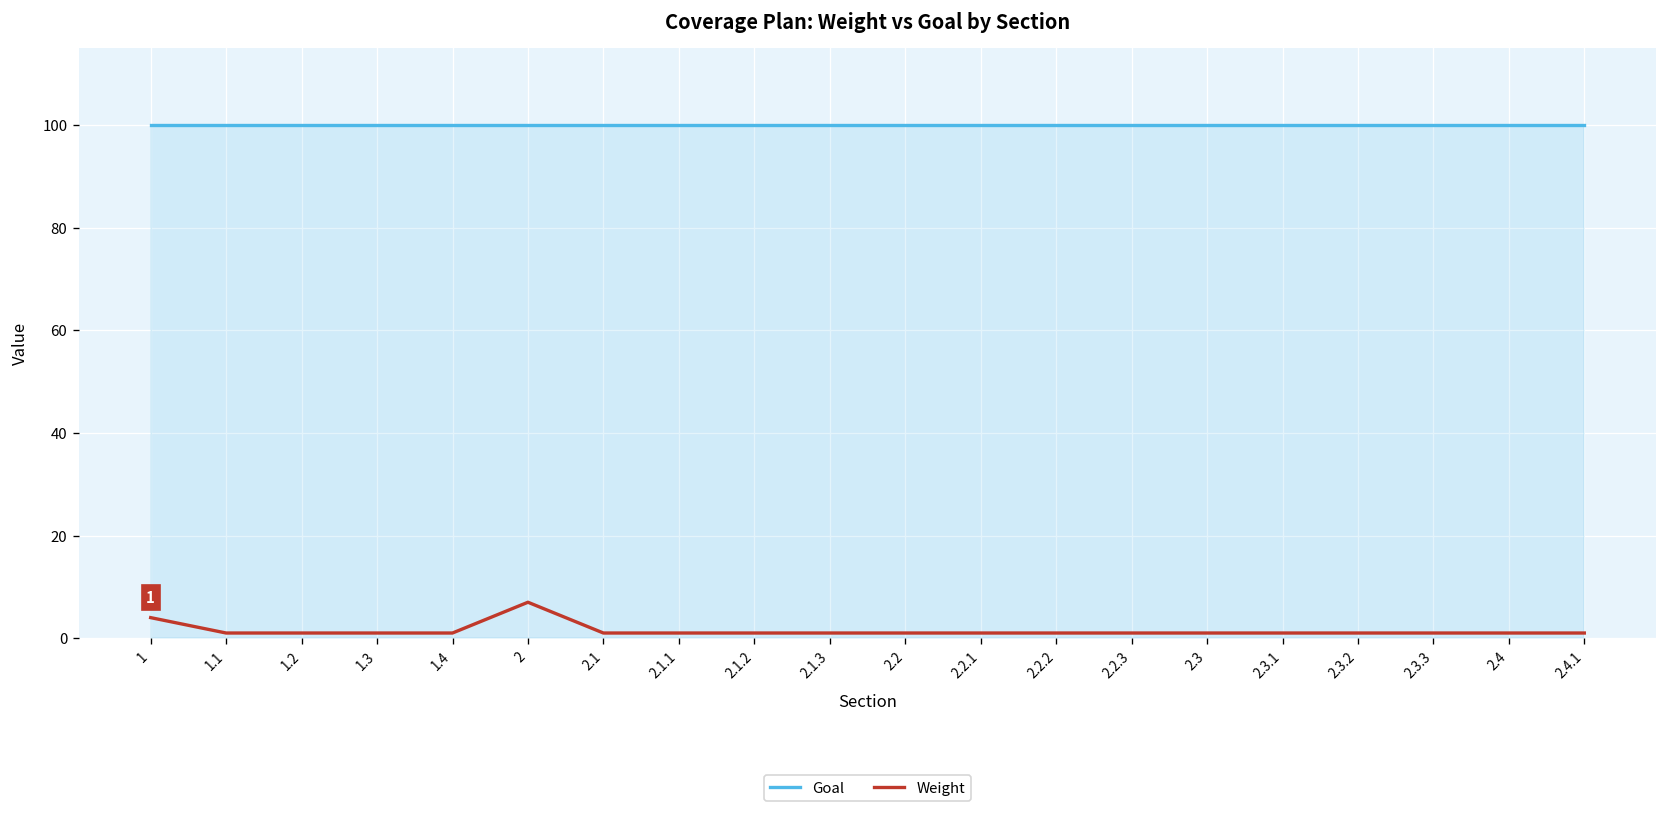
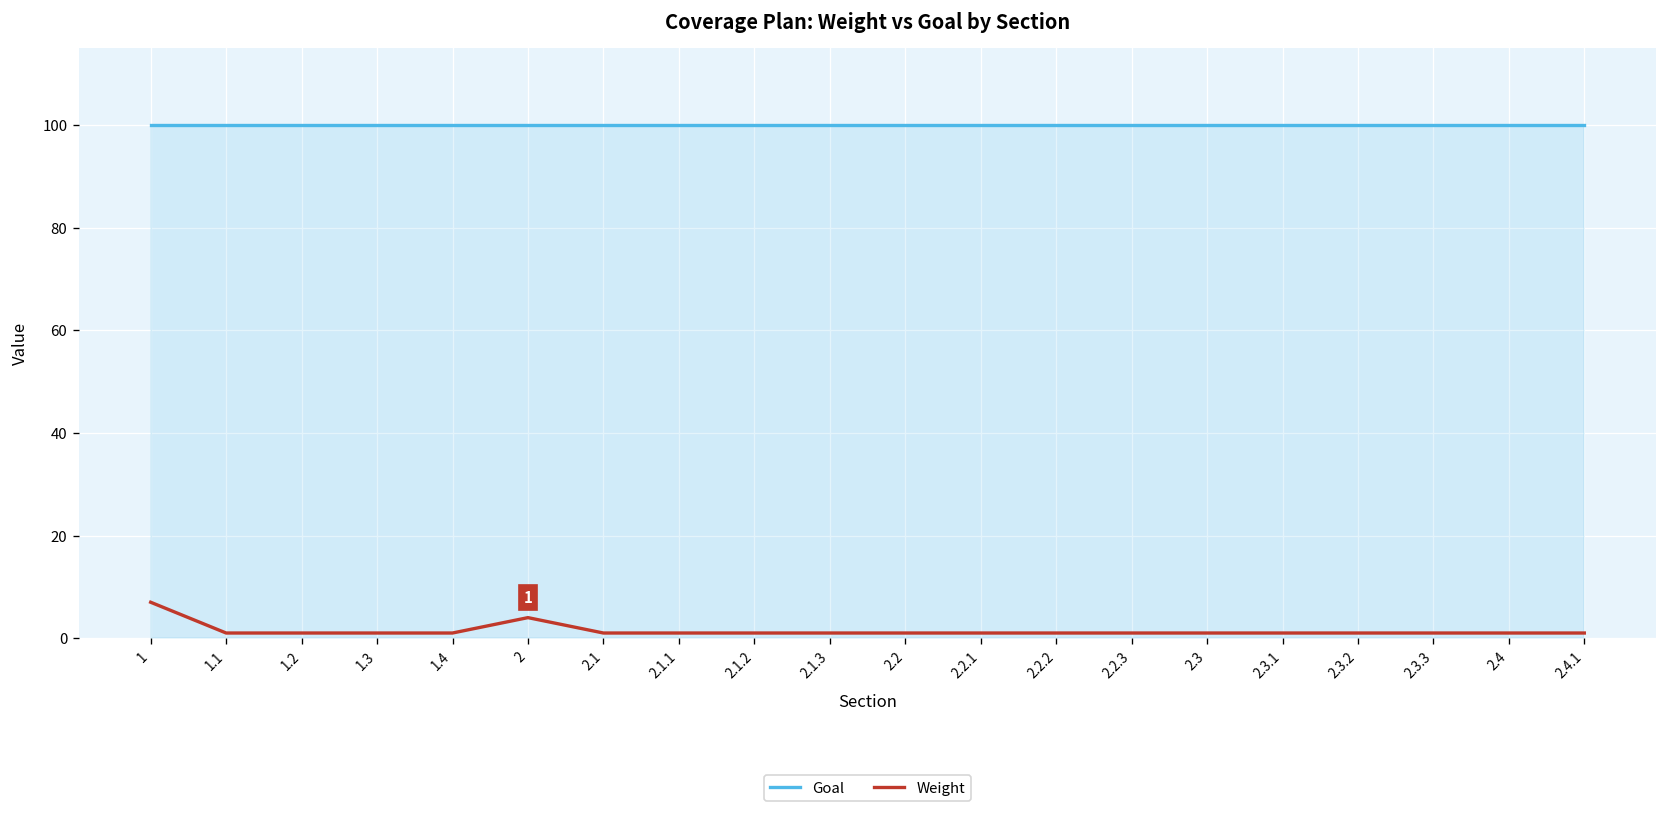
  {
    "Goal": {
      "1": 100,
      "1.1": 100,
      "1.2": 100,
      "1.3": 100,
      "1.4": 100,
      "2": 100,
      "2.1": 100,
      "2.1.1": 100,
      "2.1.2": 100,
      "2.1.3": 100,
      "2.2": 100,
      "2.2.1": 100,
      "2.2.2": 100,
      "2.2.3": 100,
      "2.3": 100,
      "2.3.1": 100,
      "2.3.2": 100,
      "2.3.3": 100,
      "2.4": 100,
      "2.4.1": 100
    },
    "Weight": {
-     "1": 4,
+     "1": 7,
      "1.1": 1,
      "1.2": 1,
      "1.3": 1,
      "1.4": 1,
-     "2": 7,
+     "2": 4,
      "2.1": 1,
      "2.1.1": 1,
      "2.1.2": 1,
      "2.1.3": 1,
      "2.2": 1,
      "2.2.1": 1,
      "2.2.2": 1,
      "2.2.3": 1,
      "2.3": 1,
      "2.3.1": 1,
      "2.3.2": 1,
      "2.3.3": 1,
      "2.4": 1,
      "2.4.1": 1
    }
  }
